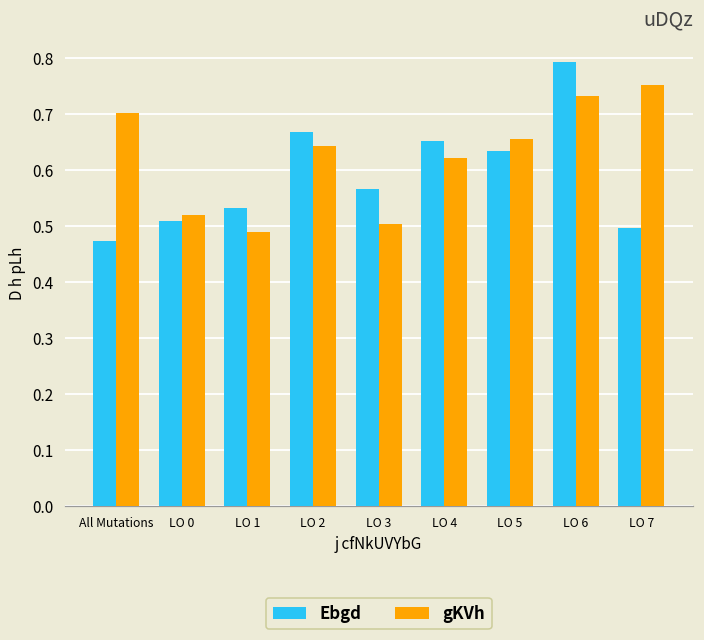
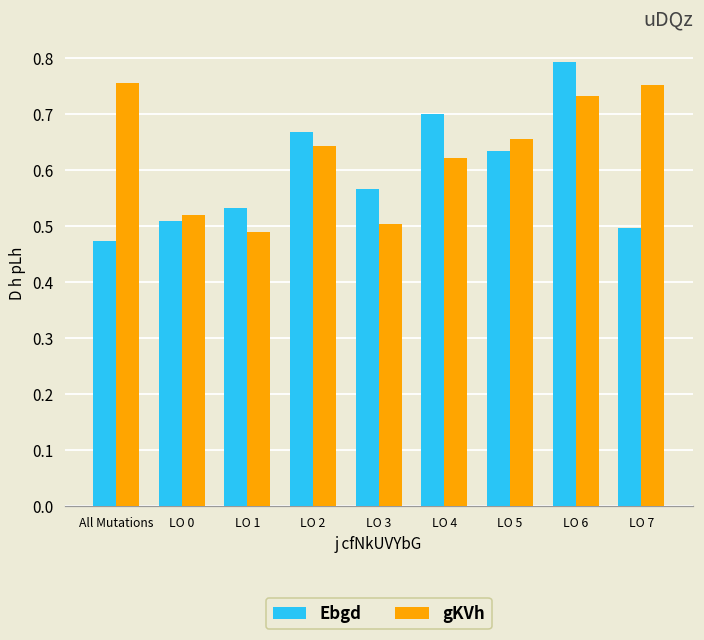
  {
    "Ebgd": {
      "All Mutations": 0.47,
      "LO 0": 0.51,
      "LO 1": 0.53,
      "LO 2": 0.67,
      "LO 3": 0.57,
-     "LO 4": 0.65,
+     "LO 4": 0.70,
      "LO 5": 0.63,
      "LO 6": 0.79,
      "LO 7": 0.50
    },
    "gKVh": {
-     "All Mutations": 0.70,
+     "All Mutations": 0.76,
      "LO 0": 0.52,
      "LO 1": 0.49,
      "LO 2": 0.64,
      "LO 3": 0.50,
      "LO 4": 0.62,
      "LO 5": 0.65,
      "LO 6": 0.73,
      "LO 7": 0.75
    }
  }
